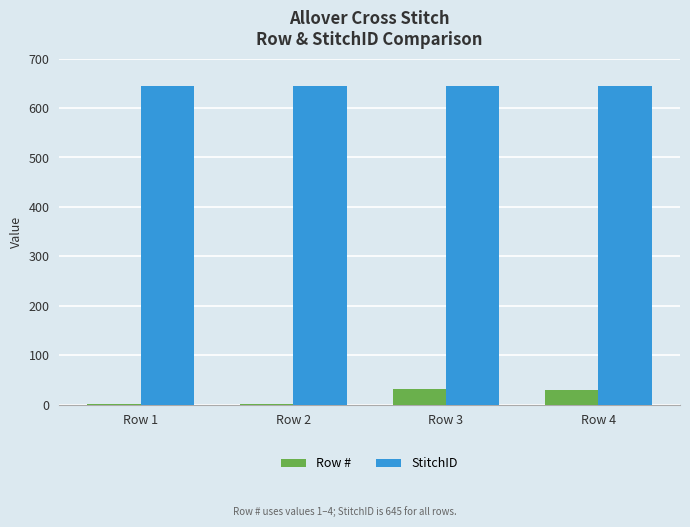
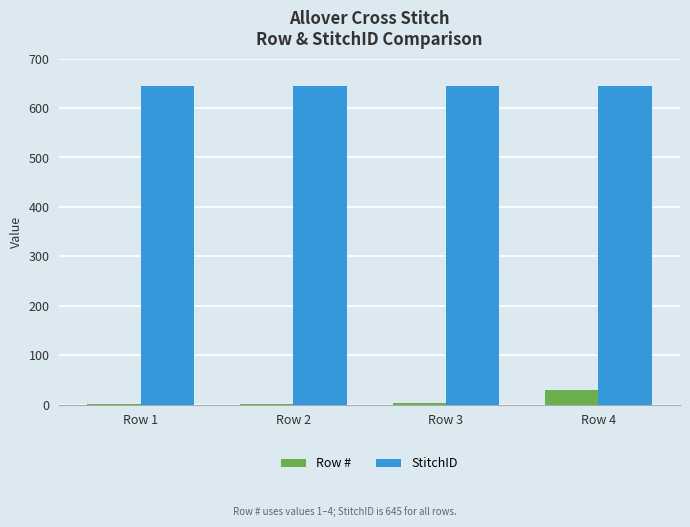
  {
    "Row #": {
-     "Row 3": 30,
+     "Row 3": 0,
      "Row 4": 30
    },
    "StitchID": {
      "Row 1": 650,
      "Row 2": 650,
      "Row 3": 650,
      "Row 4": 650
    }
  }
